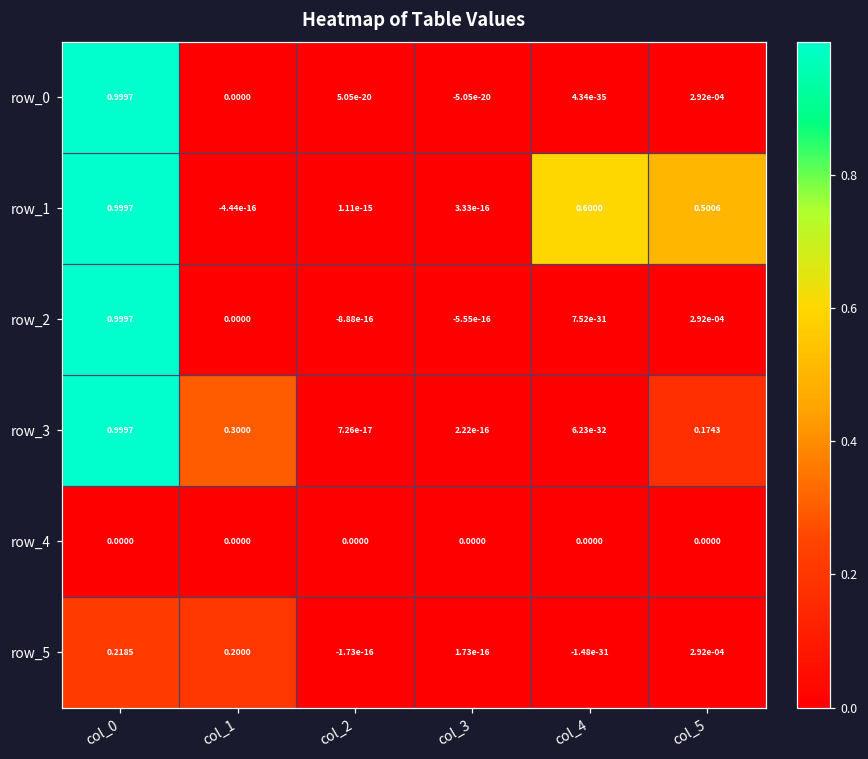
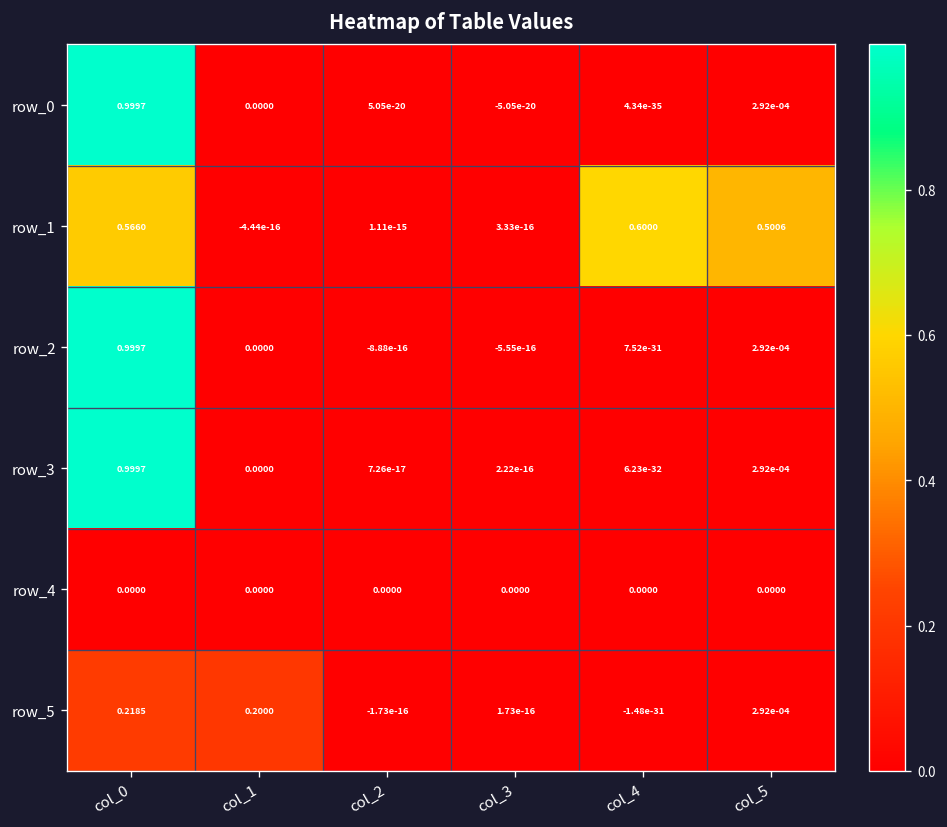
  {
    "row_0": {
      "col_0": "0.9997",
      "col_1": "0.0000",
      "col_2": "5.05e-20",
      "col_3": "-5.05e-20",
      "col_4": "4.34e-35",
      "col_5": "2.92e-04"
    },
    "row_1": {
-     "col_0": "0.9997",
+     "col_0": "0.5660",
      "col_1": "-4.44e-16",
      "col_2": "1.11e-15",
      "col_3": "3.33e-16",
      "col_4": "0.6000",
      "col_5": "0.5006"
    },
    "row_2": {
      "col_0": "0.9997",
      "col_1": "0.0000",
      "col_2": "-8.88e-16",
      "col_3": "-5.55e-16",
      "col_4": "7.52e-31",
      "col_5": "2.92e-04"
    },
    "row_3": {
      "col_0": "0.9997",
-     "col_1": "0.3000",
+     "col_1": "0.0000",
      "col_2": "7.26e-17",
      "col_3": "2.22e-16",
      "col_4": "6.23e-32",
-     "col_5": "0.1743"
+     "col_5": "2.92e-04"
    },
    "row_4": {
      "col_0": "0.0000",
      "col_1": "0.0000",
      "col_2": "0.0000",
      "col_3": "0.0000",
      "col_4": "0.0000",
      "col_5": "0.0000"
    },
    "row_5": {
      "col_0": "0.2185",
      "col_1": "0.2000",
      "col_2": "-1.73e-16",
      "col_3": "1.73e-16",
      "col_4": "-1.48e-31",
      "col_5": "2.92e-04"
    }
  }
